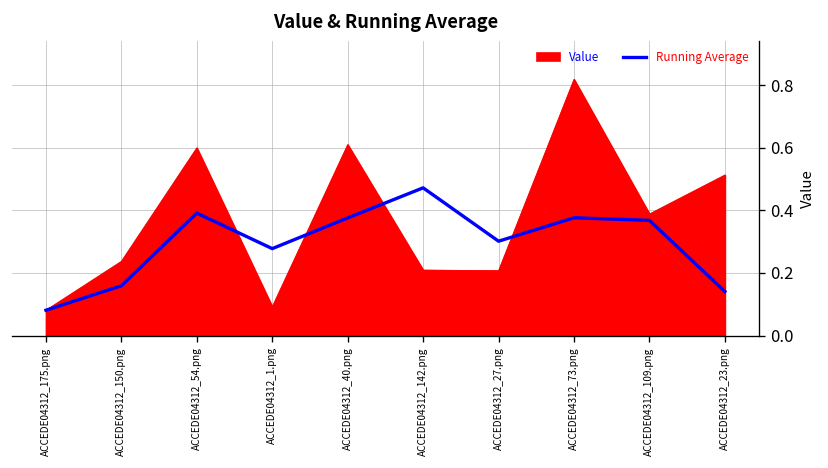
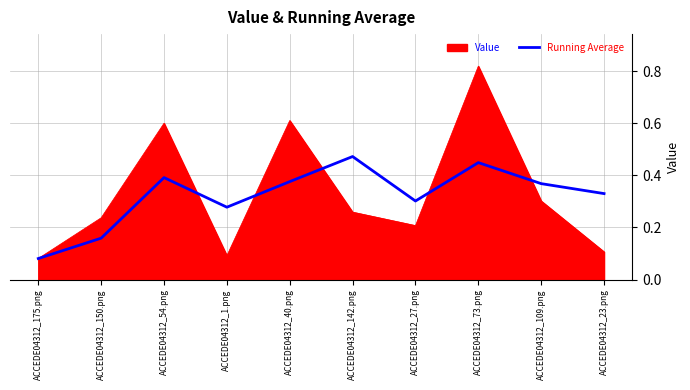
  {
    "Value": {
      "ACCEDE04312_150.png": 0.24,
      "ACCEDE04312_54.png": 0.60,
      "ACCEDE04312_1.png": 0.09,
      "ACCEDE04312_40.png": 0.61,
-     "ACCEDE04312_142.png": 0.21,
+     "ACCEDE04312_142.png": 0.26,
      "ACCEDE04312_27.png": 0.21,
      "ACCEDE04312_73.png": 0.82,
-     "ACCEDE04312_109.png": 0.39,
-     "ACCEDE04312_23.png": 0.51
+     "ACCEDE04312_109.png": 0.30,
+     "ACCEDE04312_23.png": 0.11
    },
    "Running Average": {
      "ACCEDE04312_150.png": 0.16,
      "ACCEDE04312_54.png": 0.39,
      "ACCEDE04312_1.png": 0.28,
      "ACCEDE04312_40.png": 0.38,
      "ACCEDE04312_142.png": 0.47,
      "ACCEDE04312_27.png": 0.30,
-     "ACCEDE04312_73.png": 0.38,
+     "ACCEDE04312_73.png": 0.45,
      "ACCEDE04312_109.png": 0.37,
-     "ACCEDE04312_23.png": 0.14
+     "ACCEDE04312_23.png": 0.33
    }
  }
